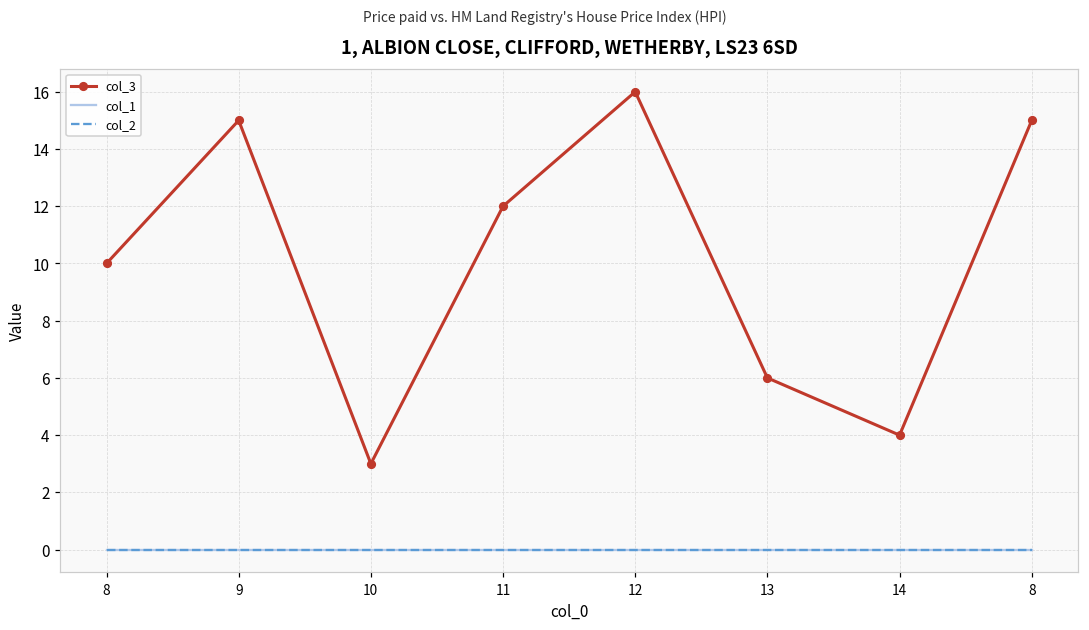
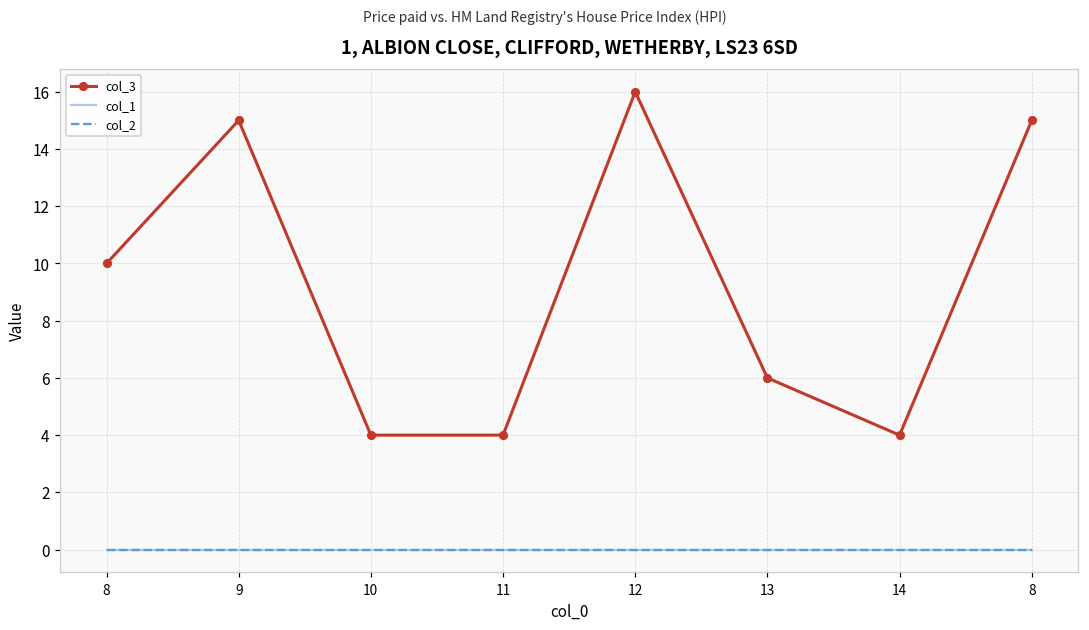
  {
    "col_3": {
      "9": 15,
-     "10": 3,
-     "11": 12,
+     "10": 4,
+     "11": 4,
      "12": 16,
      "13": 6,
      "14": 4
    },
    "col_2": {
      "9": 0,
      "10": 0,
      "11": 0,
      "12": 0,
      "13": 0,
      "14": 0
    }
  }
